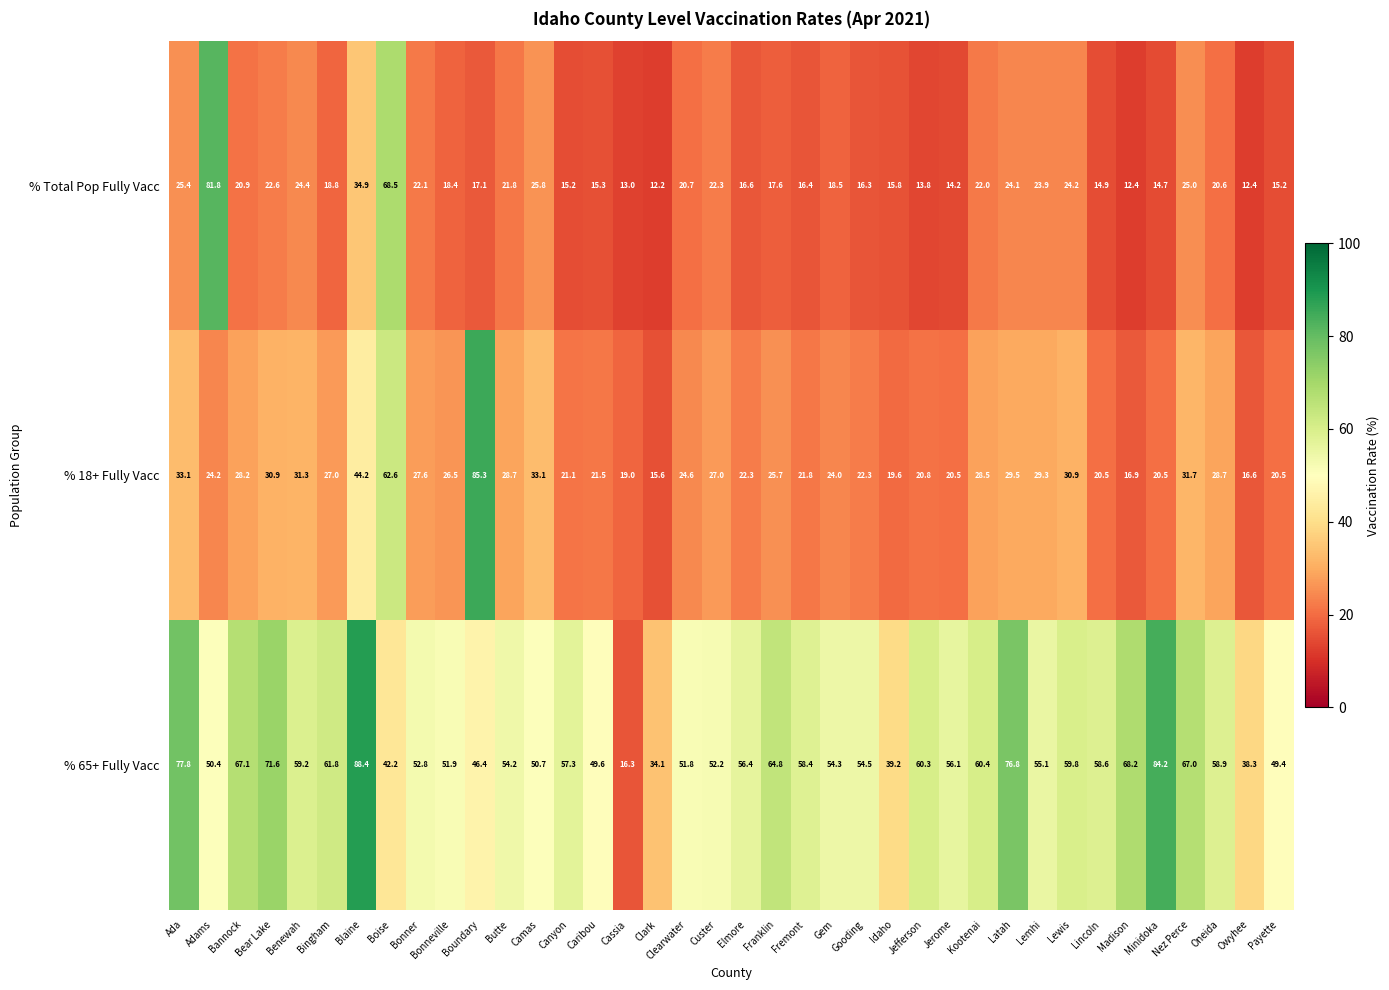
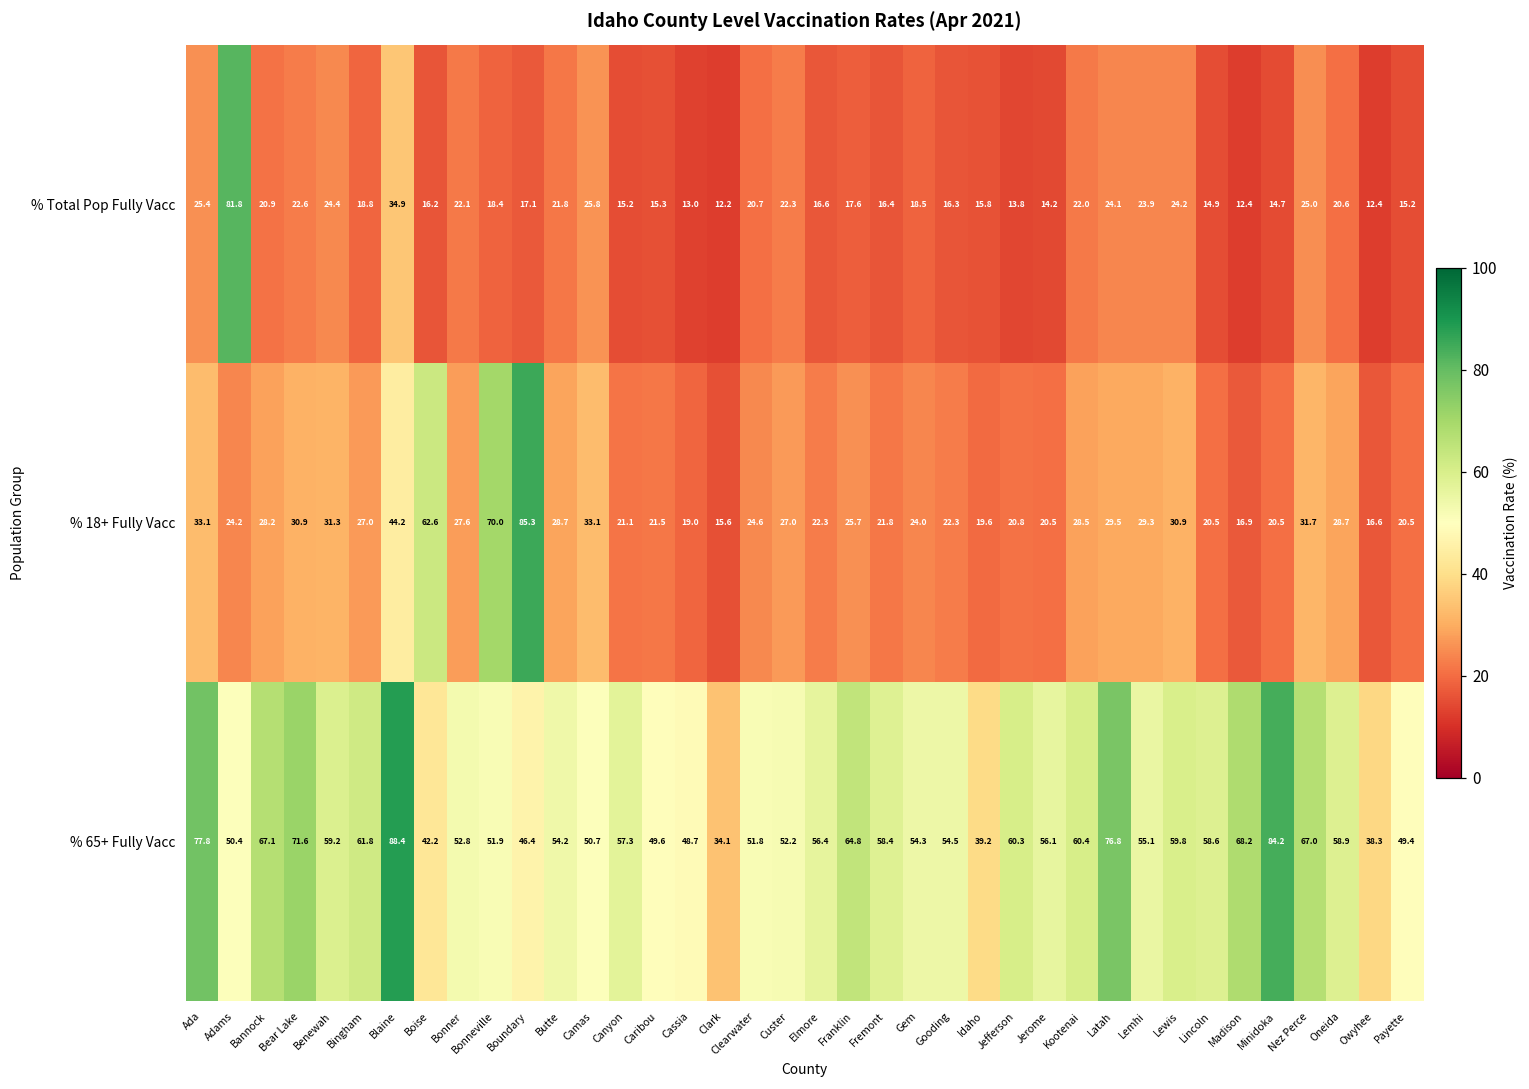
  {
    "% Total Pop Fully Vacc": {
      "Ada": 25.4,
      "Adams": 81.8,
      "Bannock": 20.9,
      "Bear Lake": 22.6,
      "Benewah": 24.4,
      "Bingham": 18.8,
      "Blaine": 34.9,
-     "Boise": 68.5,
+     "Boise": 16.2,
      "Bonner": 22.1,
      "Bonneville": 18.4,
      "Boundary": 17.1,
      "Butte": 21.8,
      "Camas": 25.8,
      "Canyon": 15.2,
      "Caribou": 15.3,
      "Cassia": 13.0,
      "Clark": 12.2,
      "Clearwater": 20.7,
      "Custer": 22.3,
      "Elmore": 16.6,
      "Franklin": 17.6,
      "Fremont": 16.4,
      "Gem": 18.5,
      "Gooding": 16.3,
      "Idaho": 15.8,
      "Jefferson": 13.8,
      "Jerome": 14.2,
      "Kootenai": 22.0,
      "Latah": 24.1,
      "Lemhi": 23.9,
      "Lewis": 24.2,
      "Lincoln": 14.9,
      "Madison": 12.4,
      "Minidoka": 14.7,
      "Nez Perce": 25.0,
      "Oneida": 20.6,
      "Owyhee": 12.4,
      "Payette": 15.2
    },
    "% 18+ Fully Vacc": {
      "Ada": 33.1,
      "Adams": 24.2,
      "Bannock": 28.2,
      "Bear Lake": 30.9,
      "Benewah": 31.3,
      "Bingham": 27.0,
      "Blaine": 44.2,
      "Boise": 62.6,
      "Bonner": 27.6,
-     "Bonneville": 26.5,
+     "Bonneville": 70.0,
      "Boundary": 85.3,
      "Butte": 28.7,
      "Camas": 33.1,
      "Canyon": 21.1,
      "Caribou": 21.5,
      "Cassia": 19.0,
      "Clark": 15.6,
      "Clearwater": 24.6,
      "Custer": 27.0,
      "Elmore": 22.3,
      "Franklin": 25.7,
      "Fremont": 21.8,
      "Gem": 24.0,
      "Gooding": 22.3,
      "Idaho": 19.6,
      "Jefferson": 20.8,
      "Jerome": 20.5,
      "Kootenai": 28.5,
      "Latah": 29.5,
      "Lemhi": 29.3,
      "Lewis": 30.9,
      "Lincoln": 20.5,
      "Madison": 16.9,
      "Minidoka": 20.5,
      "Nez Perce": 31.7,
      "Oneida": 28.7,
      "Owyhee": 16.6,
      "Payette": 20.5
    },
    "% 65+ Fully Vacc": {
      "Ada": 77.8,
      "Adams": 50.4,
      "Bannock": 67.1,
      "Bear Lake": 71.6,
      "Benewah": 59.2,
      "Bingham": 61.8,
      "Blaine": 88.4,
      "Boise": 42.2,
      "Bonner": 52.8,
      "Bonneville": 51.9,
      "Boundary": 46.4,
      "Butte": 54.2,
      "Camas": 50.7,
      "Canyon": 57.3,
      "Caribou": 49.6,
-     "Cassia": 16.3,
+     "Cassia": 48.7,
      "Clark": 34.1,
      "Clearwater": 51.8,
      "Custer": 52.2,
      "Elmore": 56.4,
      "Franklin": 64.8,
      "Fremont": 58.4,
      "Gem": 54.3,
      "Gooding": 54.5,
      "Idaho": 39.2,
      "Jefferson": 60.3,
      "Jerome": 56.1,
      "Kootenai": 60.4,
      "Latah": 76.8,
      "Lemhi": 55.1,
      "Lewis": 59.8,
      "Lincoln": 58.6,
      "Madison": 68.2,
      "Minidoka": 84.2,
      "Nez Perce": 67.0,
      "Oneida": 58.9,
      "Owyhee": 38.3,
      "Payette": 49.4
    }
  }
